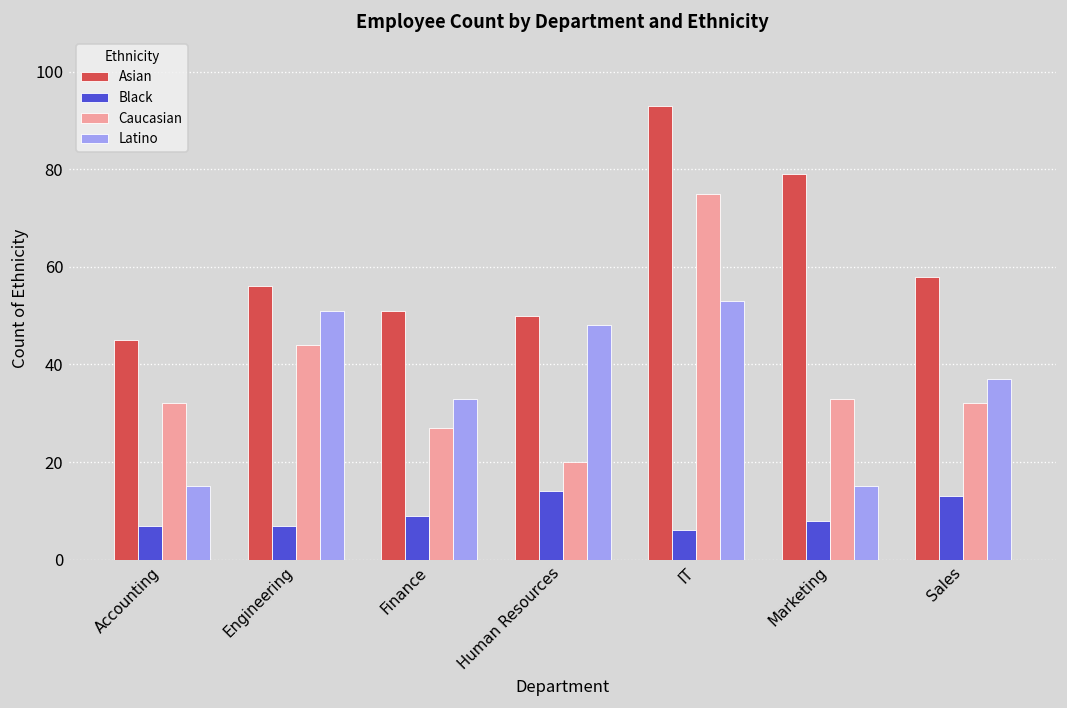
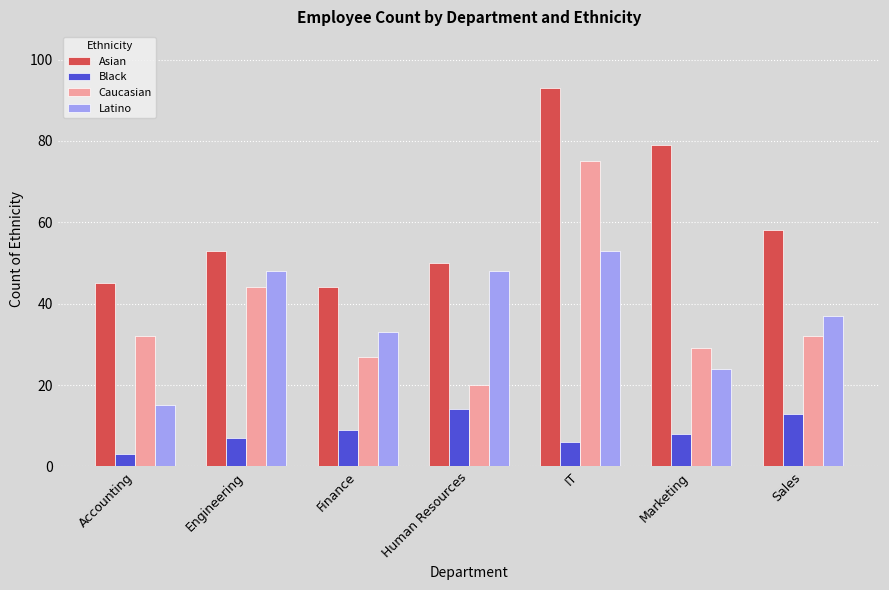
  {
    "Asian": {
      "Accounting": 45,
-     "Engineering": 56,
-     "Finance": 51,
+     "Engineering": 53,
+     "Finance": 44,
      "Human Resources": 50,
      "IT": 93,
      "Marketing": 79,
      "Sales": 58
    },
    "Black": {
-     "Accounting": 7,
+     "Accounting": 3,
      "Engineering": 7,
      "Finance": 9,
      "Human Resources": 14,
      "IT": 6,
      "Marketing": 8,
      "Sales": 13
    },
    "Caucasian": {
      "Accounting": 32,
      "Engineering": 44,
      "Finance": 27,
      "Human Resources": 20,
      "IT": 75,
-     "Marketing": 33,
+     "Marketing": 29,
      "Sales": 32
    },
    "Latino": {
      "Accounting": 15,
-     "Engineering": 51,
+     "Engineering": 48,
      "Finance": 33,
      "Human Resources": 48,
      "IT": 53,
-     "Marketing": 15,
+     "Marketing": 24,
      "Sales": 37
    }
  }
